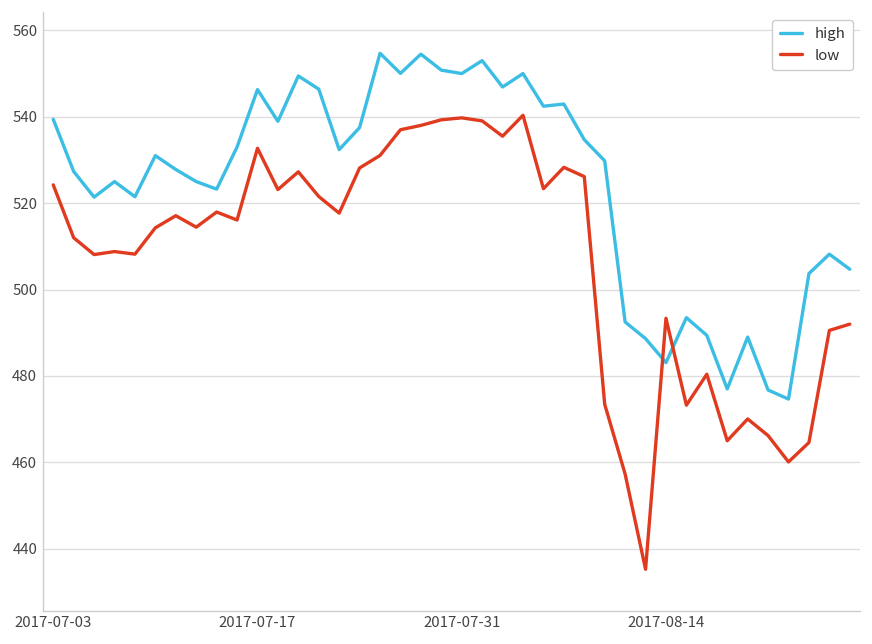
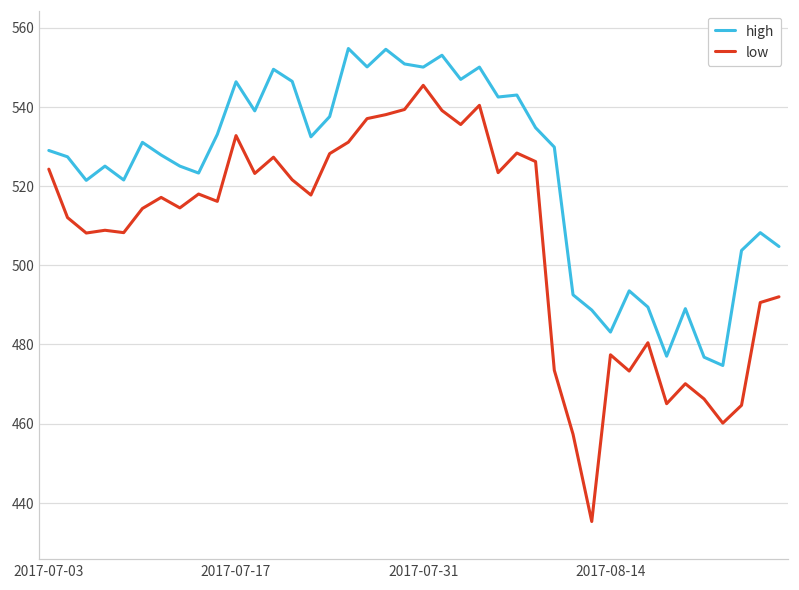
  {
    "high": {
-     "2017-07-03": 539,
+     "2017-07-03": 529,
      "2017-07-17": 546,
      "2017-07-31": 550,
      "2017-08-14": 483
    },
    "low": {
      "2017-07-03": 524,
      "2017-07-17": 533,
-     "2017-07-31": 540,
-     "2017-08-14": 493
+     "2017-07-31": 545,
+     "2017-08-14": 477
    }
  }
